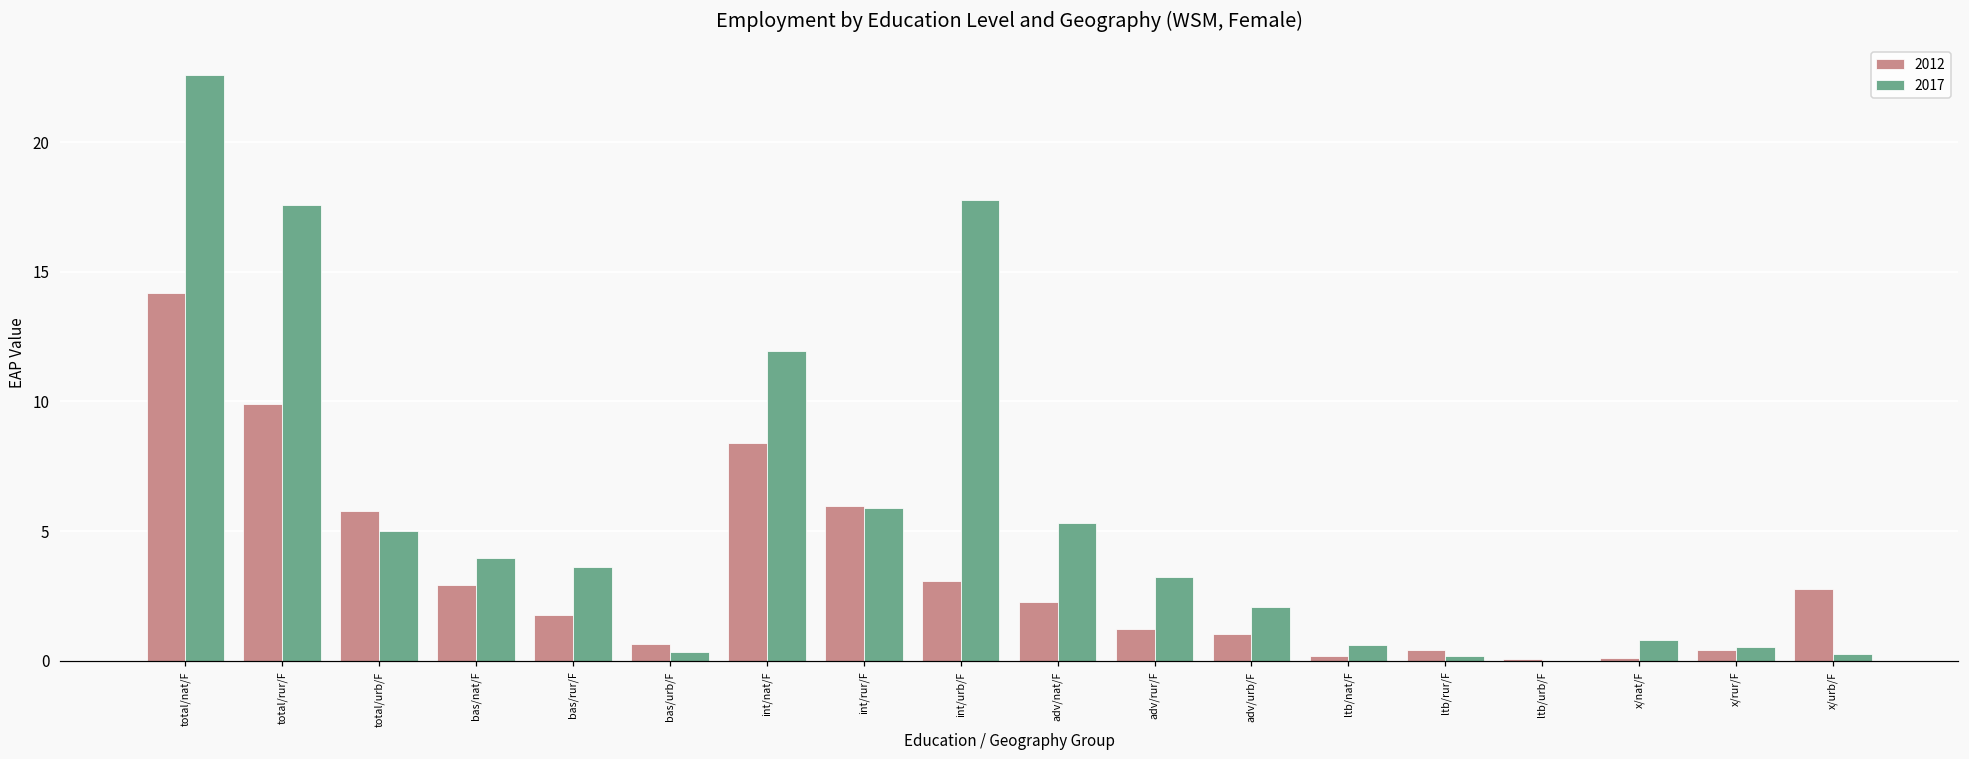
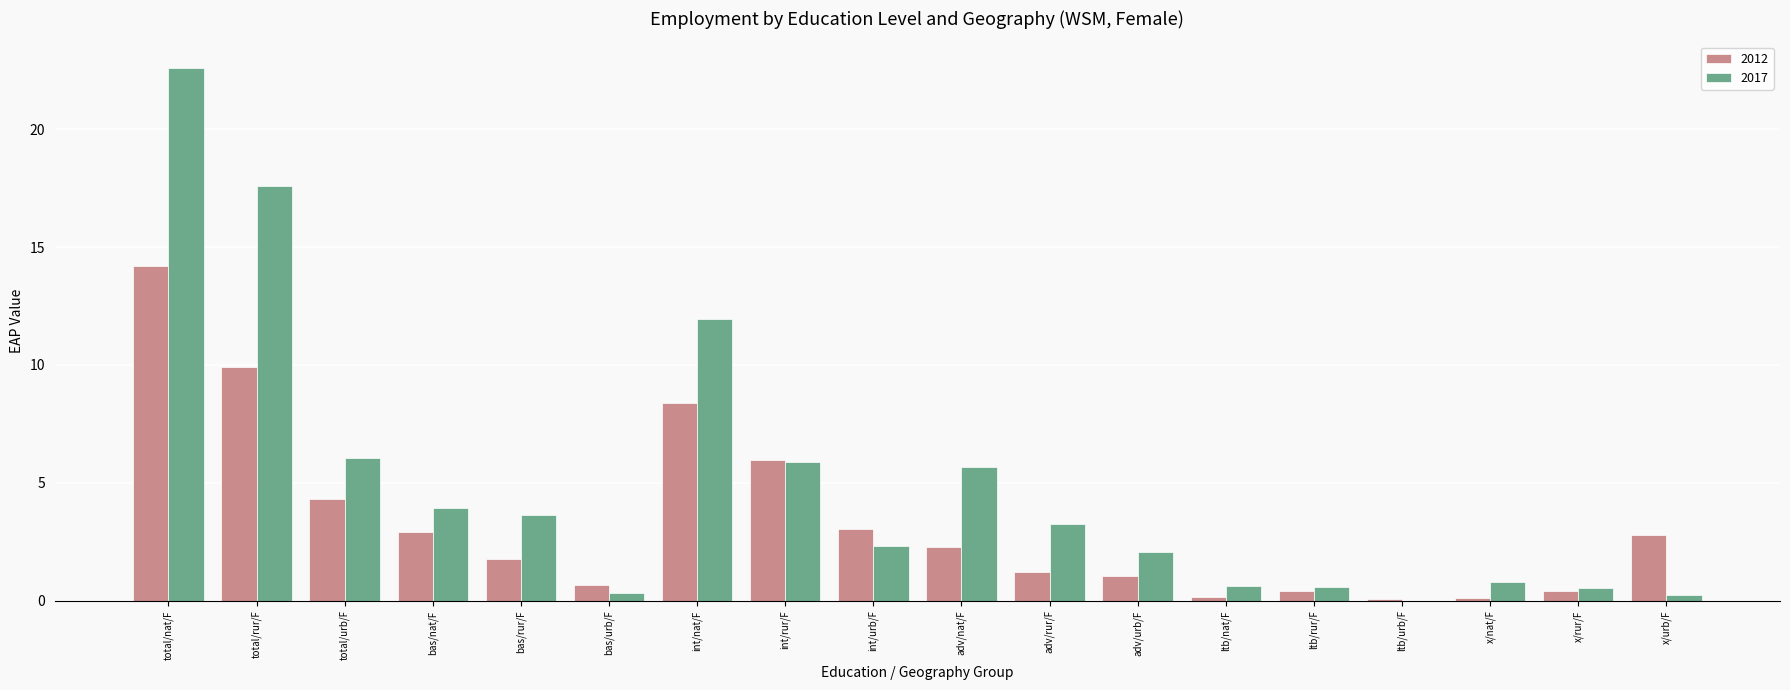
  {
    "2012": {
      "total/nat/F": 14.2,
      "total/rur/F": 9.9,
-     "total/urb/F": 5.8,
+     "total/urb/F": 4.3,
      "bas/nat/F": 2.9,
      "bas/rur/F": 1.8,
      "bas/urb/F": 0.6,
      "int/nat/F": 8.4,
      "int/rur/F": 6.0,
      "int/urb/F": 3.1,
      "adv/nat/F": 2.3,
      "adv/rur/F": 1.2,
      "adv/urb/F": 1.1,
      "ltb/nat/F": 0.2,
      "ltb/rur/F": 0.4,
      "x/nat/F": 0.1,
      "x/rur/F": 0.4,
      "x/urb/F": 2.8
    },
    "2017": {
      "total/nat/F": 22.6,
      "total/rur/F": 17.6,
-     "total/urb/F": 5.0,
+     "total/urb/F": 6.1,
      "bas/nat/F": 4.0,
      "bas/rur/F": 3.6,
      "bas/urb/F": 0.3,
      "int/nat/F": 11.9,
      "int/rur/F": 5.9,
-     "int/urb/F": 17.8,
-     "adv/nat/F": 5.3,
+     "int/urb/F": 2.3,
+     "adv/nat/F": 5.7,
      "adv/rur/F": 3.2,
      "adv/urb/F": 2.1,
      "ltb/nat/F": 0.6,
-     "ltb/rur/F": 0.2,
+     "ltb/rur/F": 0.6,
      "ltb/urb/F": 0.0,
      "x/nat/F": 0.8,
      "x/rur/F": 0.5,
      "x/urb/F": 0.2
    }
  }
